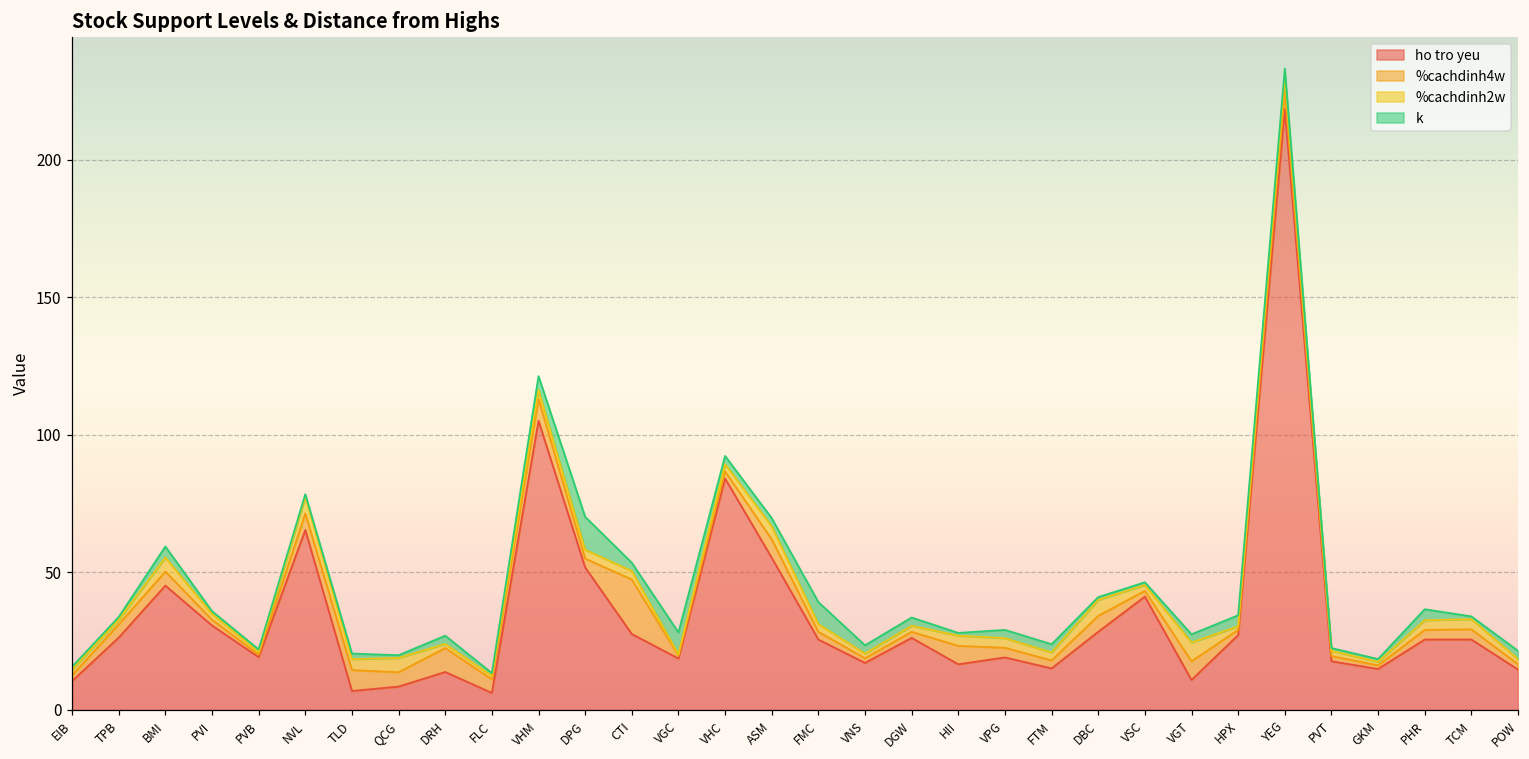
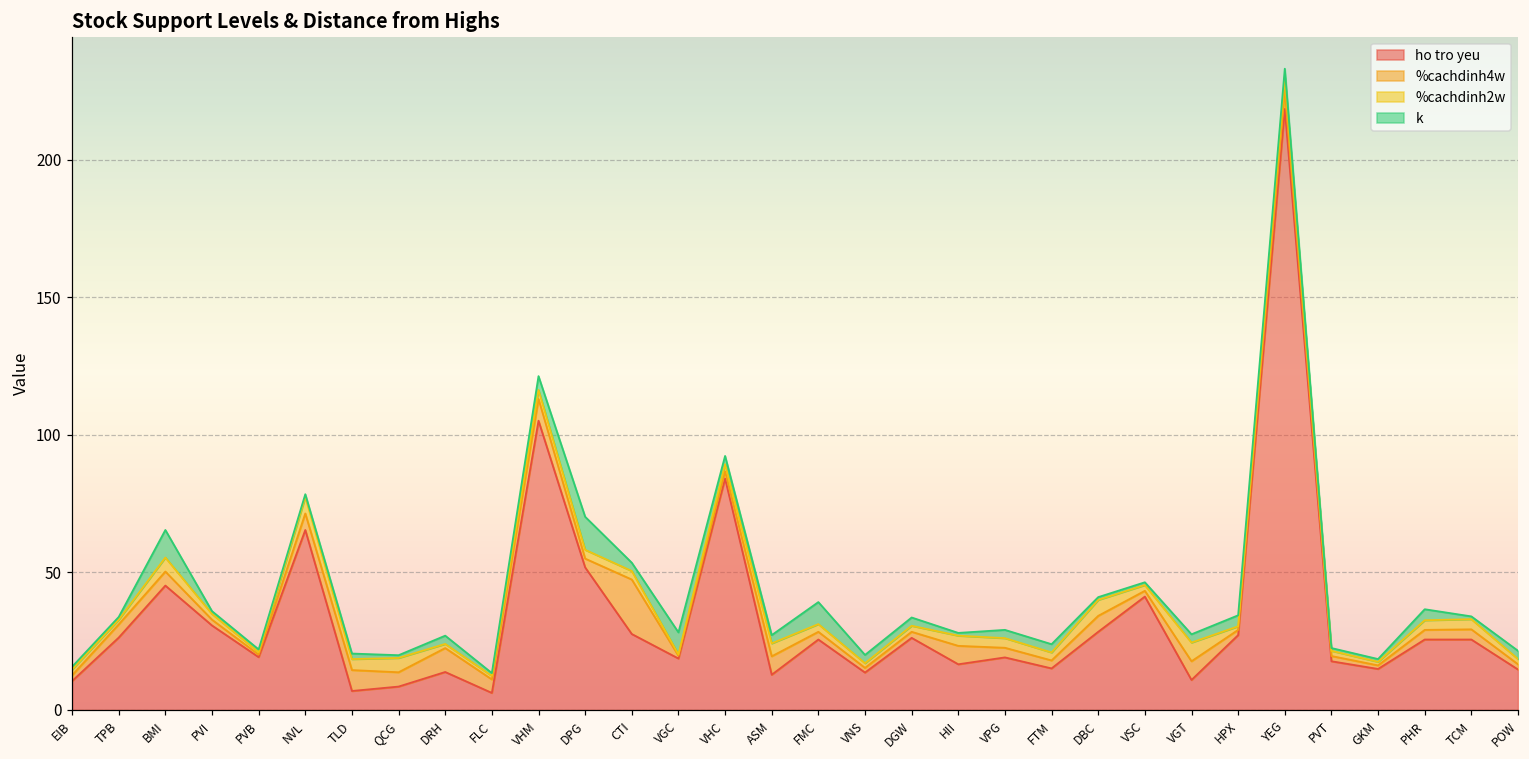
  {
    "ho tro yeu": {
      "EIB": 11,
      "TPB": 26,
      "BMI": 45,
      "PVI": 31,
      "NVL": 65,
      "TLD": 7,
      "QCG": 9,
      "DRH": 14,
      "FLC": 6,
      "VHM": 105,
      "DPG": 52,
      "CTI": 28,
      "VHC": 84,
-     "ASM": 55,
+     "ASM": 13,
      "FMC": 26,
-     "VNS": 17,
+     "VNS": 14,
      "DGW": 26,
      "HII": 17,
      "VPG": 19,
      "FTM": 15,
      "DBC": 28,
      "VSC": 41,
      "VGT": 11,
      "HPX": 27,
      "YEG": 218,
      "PVT": 18,
      "GKM": 15,
      "PHR": 26,
      "TCM": 26,
      "POW": 15
    },
    "k": {
-     "BMI": 4,
+     "BMI": 10,
      "TLD": 2,
      "DRH": 3,
      "VHM": 5,
      "DPG": 12,
      "CTI": 3,
      "VGC": 8,
      "VHC": 3,
      "ASM": 3,
      "FMC": 8,
      "VNS": 3,
      "DGW": 3,
      "VPG": 3,
      "FTM": 3,
      "VSC": 1,
      "VGT": 3,
      "HPX": 4,
      "YEG": 3,
      "PHR": 4,
      "POW": 3
    }
  }
